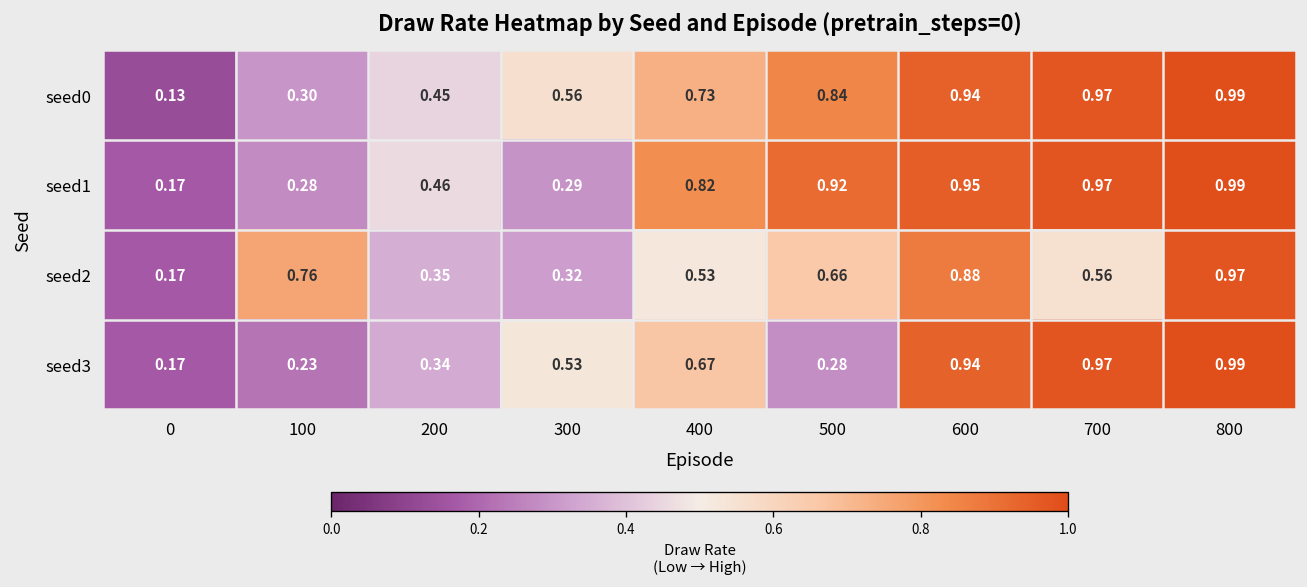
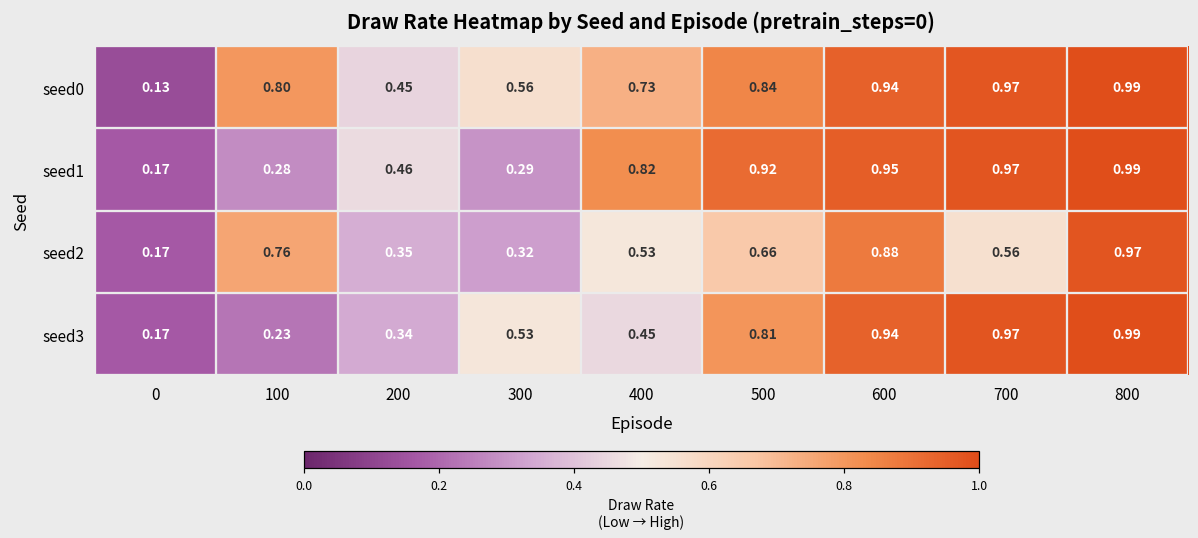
  {
    "seed0": {
      "0": 0.13,
-     "100": 0.30,
+     "100": 0.80,
      "200": 0.45,
      "300": 0.56,
      "400": 0.73,
      "500": 0.84,
      "600": 0.94,
      "700": 0.97,
      "800": 0.99
    },
    "seed1": {
      "0": 0.17,
      "100": 0.28,
      "200": 0.46,
      "300": 0.29,
      "400": 0.82,
      "500": 0.92,
      "600": 0.95,
      "700": 0.97,
      "800": 0.99
    },
    "seed2": {
      "0": 0.17,
      "100": 0.76,
      "200": 0.35,
      "300": 0.32,
      "400": 0.53,
      "500": 0.66,
      "600": 0.88,
      "700": 0.56,
      "800": 0.97
    },
    "seed3": {
      "0": 0.17,
      "100": 0.23,
      "200": 0.34,
      "300": 0.53,
-     "400": 0.67,
-     "500": 0.28,
+     "400": 0.45,
+     "500": 0.81,
      "600": 0.94,
      "700": 0.97,
      "800": 0.99
    }
  }
